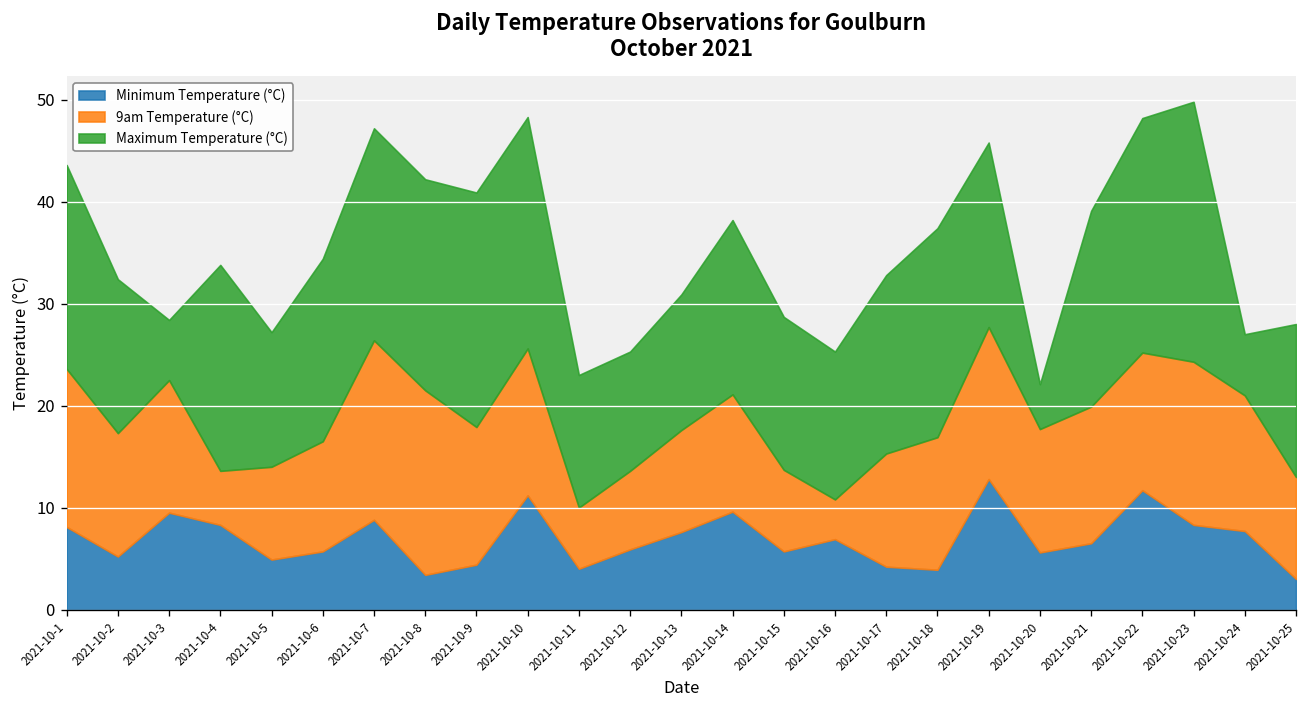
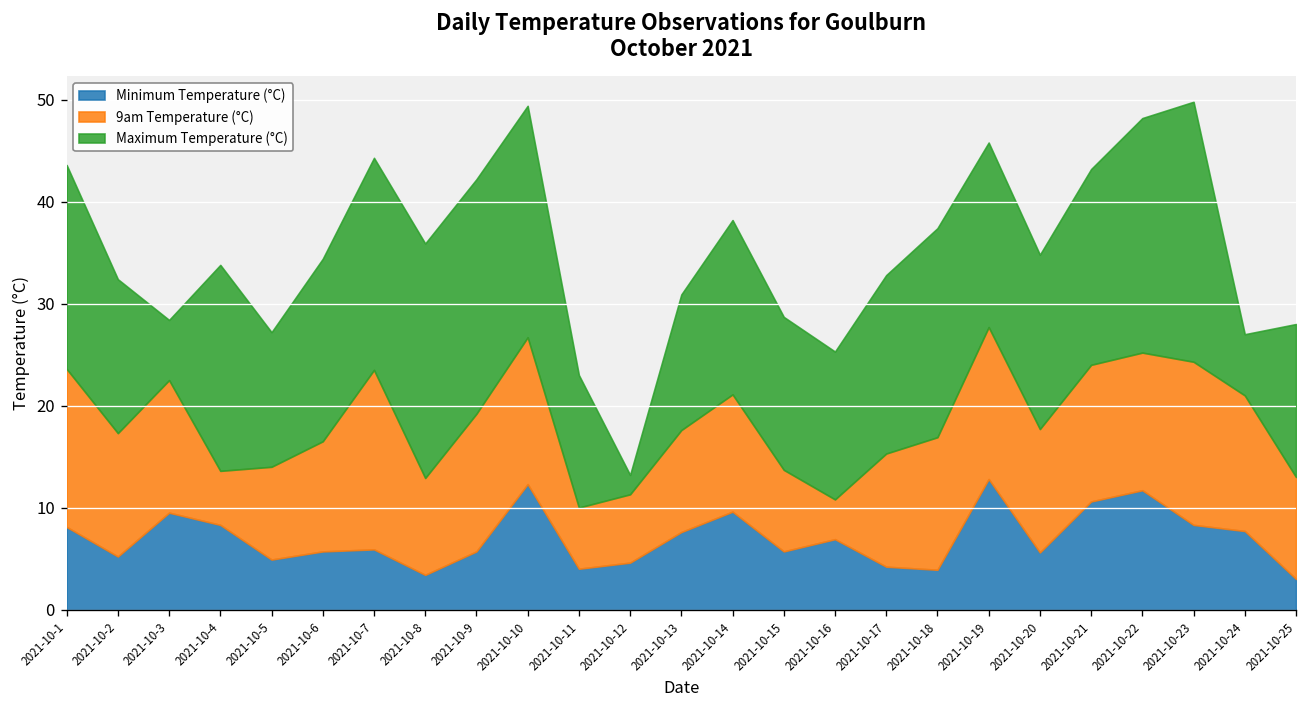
  {
    "Minimum Temperature (°C)": {
      "2021-10-1": 8,
      "2021-10-2": 5,
      "2021-10-3": 10,
      "2021-10-4": 8,
      "2021-10-5": 5,
      "2021-10-6": 6,
-     "2021-10-7": 9,
+     "2021-10-7": 6,
      "2021-10-8": 3,
-     "2021-10-9": 4,
-     "2021-10-10": 11,
+     "2021-10-9": 6,
+     "2021-10-10": 12,
      "2021-10-11": 4,
-     "2021-10-12": 6,
+     "2021-10-12": 5,
      "2021-10-13": 8,
      "2021-10-14": 10,
      "2021-10-15": 6,
      "2021-10-16": 7,
      "2021-10-17": 4,
      "2021-10-18": 4,
      "2021-10-19": 13,
      "2021-10-20": 6,
-     "2021-10-21": 7,
+     "2021-10-21": 11,
      "2021-10-22": 12,
      "2021-10-23": 8,
      "2021-10-24": 8,
      "2021-10-25": 3
    },
    "9am Temperature (°C)": {
      "2021-10-1": 16,
      "2021-10-2": 12,
      "2021-10-3": 13,
      "2021-10-4": 5,
      "2021-10-5": 9,
      "2021-10-6": 11,
      "2021-10-7": 18,
-     "2021-10-8": 18,
+     "2021-10-8": 10,
      "2021-10-9": 13,
      "2021-10-10": 14,
      "2021-10-11": 6,
-     "2021-10-12": 8,
+     "2021-10-12": 7,
      "2021-10-13": 10,
      "2021-10-14": 12,
      "2021-10-15": 8,
      "2021-10-16": 4,
      "2021-10-17": 11,
      "2021-10-18": 13,
      "2021-10-19": 15,
      "2021-10-20": 12,
      "2021-10-21": 13,
      "2021-10-22": 14,
      "2021-10-23": 16,
      "2021-10-24": 13,
      "2021-10-25": 10
    },
    "Maximum Temperature (°C)": {
      "2021-10-1": 20,
      "2021-10-2": 15,
      "2021-10-3": 6,
      "2021-10-4": 20,
      "2021-10-5": 13,
      "2021-10-6": 18,
      "2021-10-7": 21,
-     "2021-10-8": 21,
+     "2021-10-8": 23,
      "2021-10-9": 23,
      "2021-10-10": 23,
      "2021-10-11": 13,
-     "2021-10-12": 12,
+     "2021-10-12": 2,
      "2021-10-13": 13,
      "2021-10-14": 17,
      "2021-10-15": 15,
      "2021-10-16": 15,
      "2021-10-17": 17,
      "2021-10-18": 21,
      "2021-10-19": 18,
-     "2021-10-20": 4,
+     "2021-10-20": 17,
      "2021-10-21": 19,
      "2021-10-22": 23,
      "2021-10-23": 25,
      "2021-10-24": 6,
      "2021-10-25": 15
    }
  }
